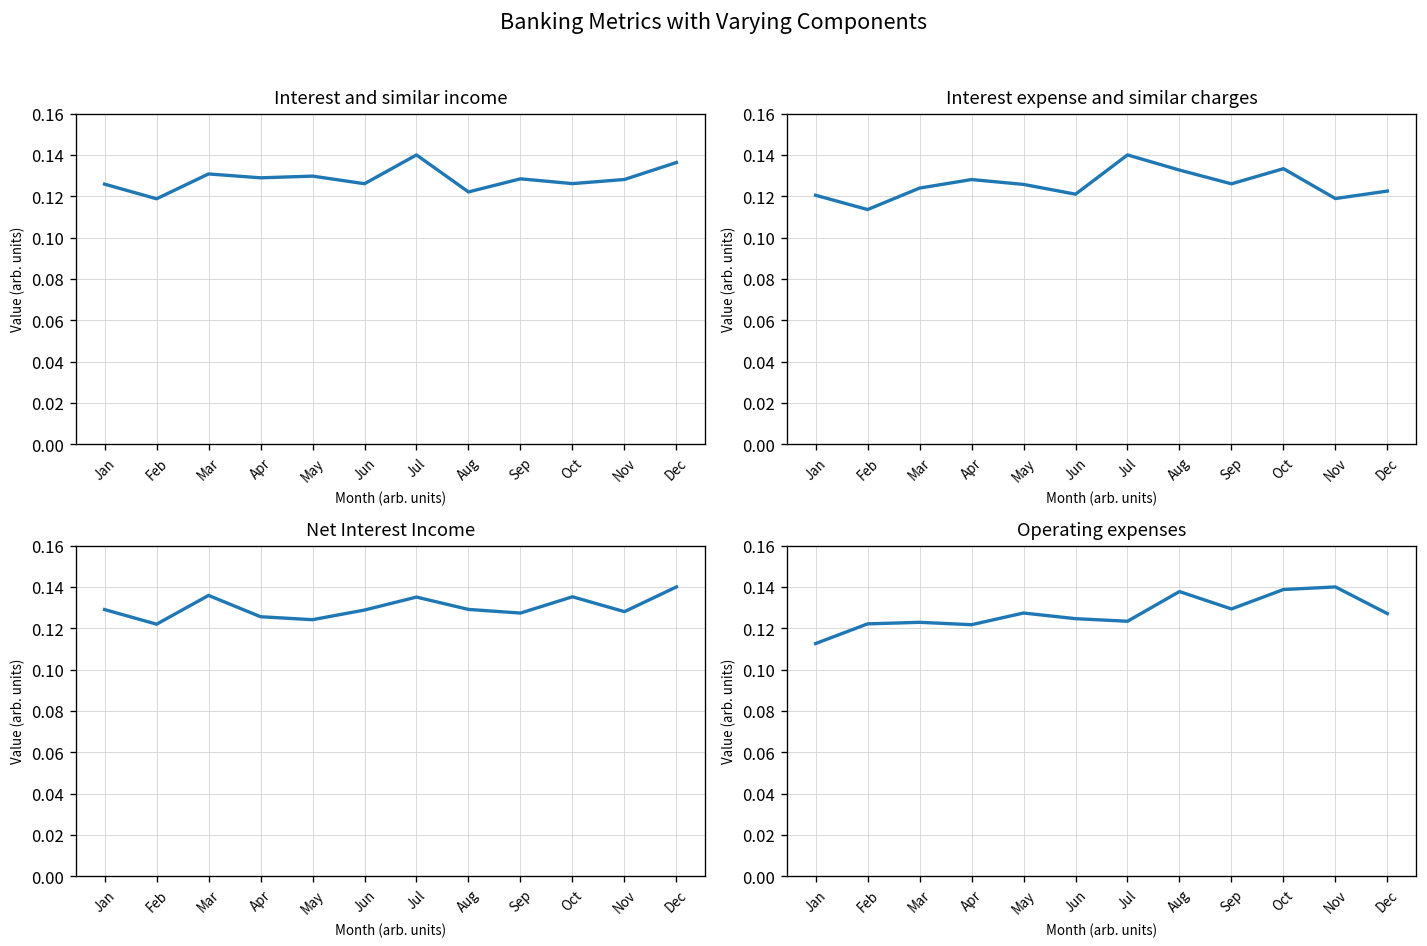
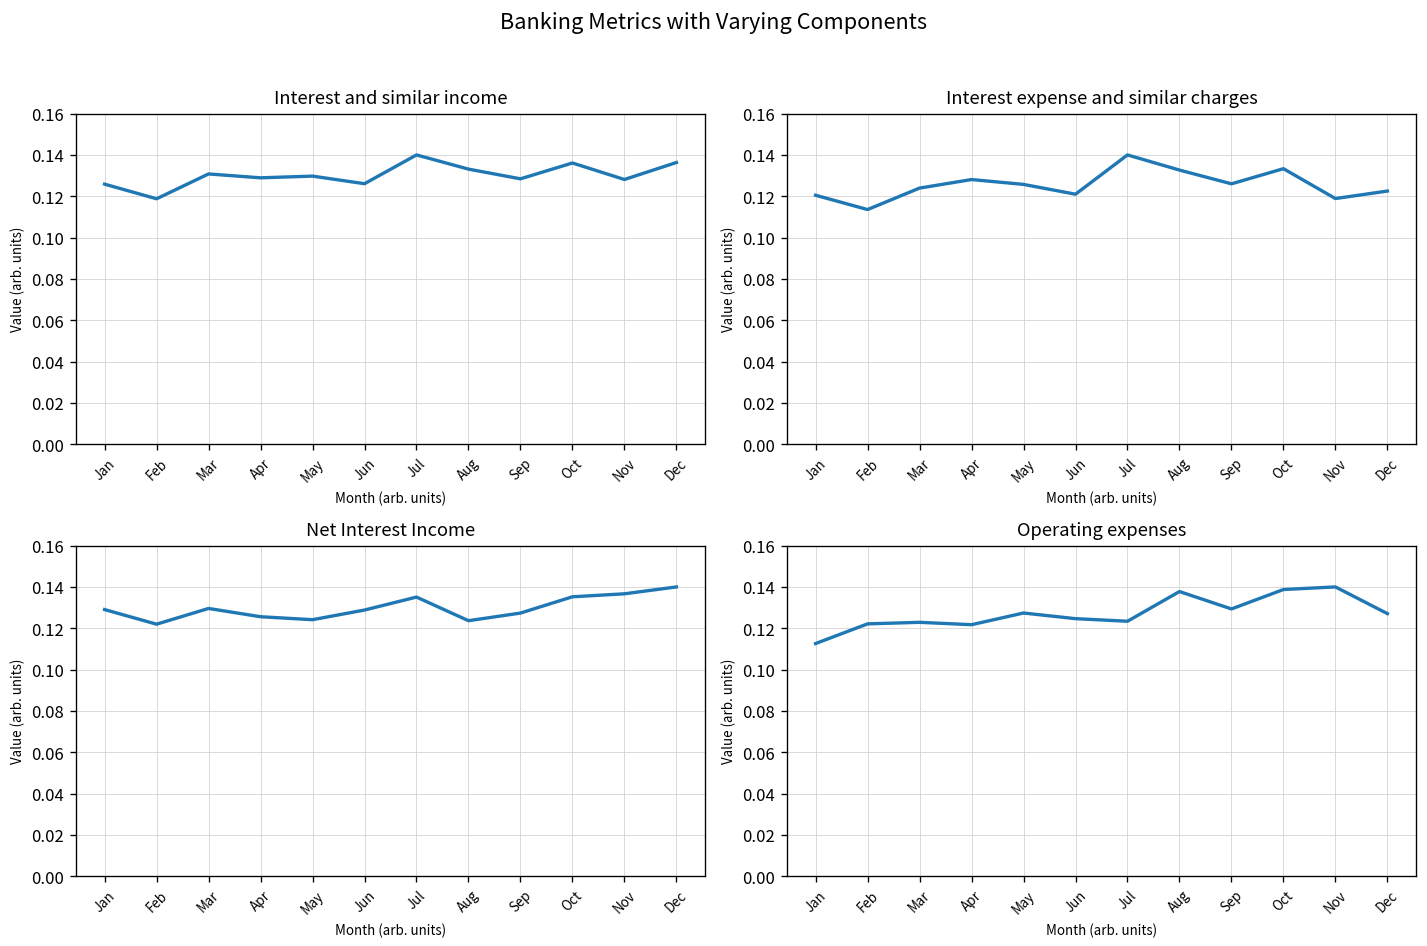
  {
    "Interest and similar income": {
      "Jan": 0.126,
      "Feb": 0.119,
      "Mar": 0.131,
      "Apr": 0.129,
      "May": 0.130,
      "Jun": 0.126,
      "Jul": 0.140,
-     "Aug": 0.122,
+     "Aug": 0.133,
      "Sep": 0.128,
-     "Oct": 0.126,
+     "Oct": 0.136,
      "Nov": 0.128,
      "Dec": 0.136
    },
    "Interest expense and similar charges": {
      "Jan": 0.120,
      "Feb": 0.114,
      "Mar": 0.124,
      "Apr": 0.128,
      "May": 0.126,
      "Jun": 0.121,
      "Jul": 0.140,
      "Aug": 0.133,
      "Sep": 0.126,
      "Oct": 0.133,
      "Nov": 0.119,
      "Dec": 0.123
    },
    "Net Interest Income": {
      "Jan": 0.129,
      "Feb": 0.122,
-     "Mar": 0.136,
+     "Mar": 0.130,
      "Apr": 0.126,
      "May": 0.124,
      "Jun": 0.129,
      "Jul": 0.135,
-     "Aug": 0.129,
+     "Aug": 0.124,
      "Sep": 0.127,
      "Oct": 0.135,
-     "Nov": 0.128,
+     "Nov": 0.137,
      "Dec": 0.140
    },
    "Operating expenses": {
      "Jan": 0.113,
      "Feb": 0.122,
      "Mar": 0.123,
      "Apr": 0.122,
      "May": 0.127,
      "Jun": 0.125,
      "Jul": 0.123,
      "Aug": 0.138,
      "Sep": 0.129,
      "Oct": 0.139,
      "Nov": 0.140,
      "Dec": 0.127
    }
  }
